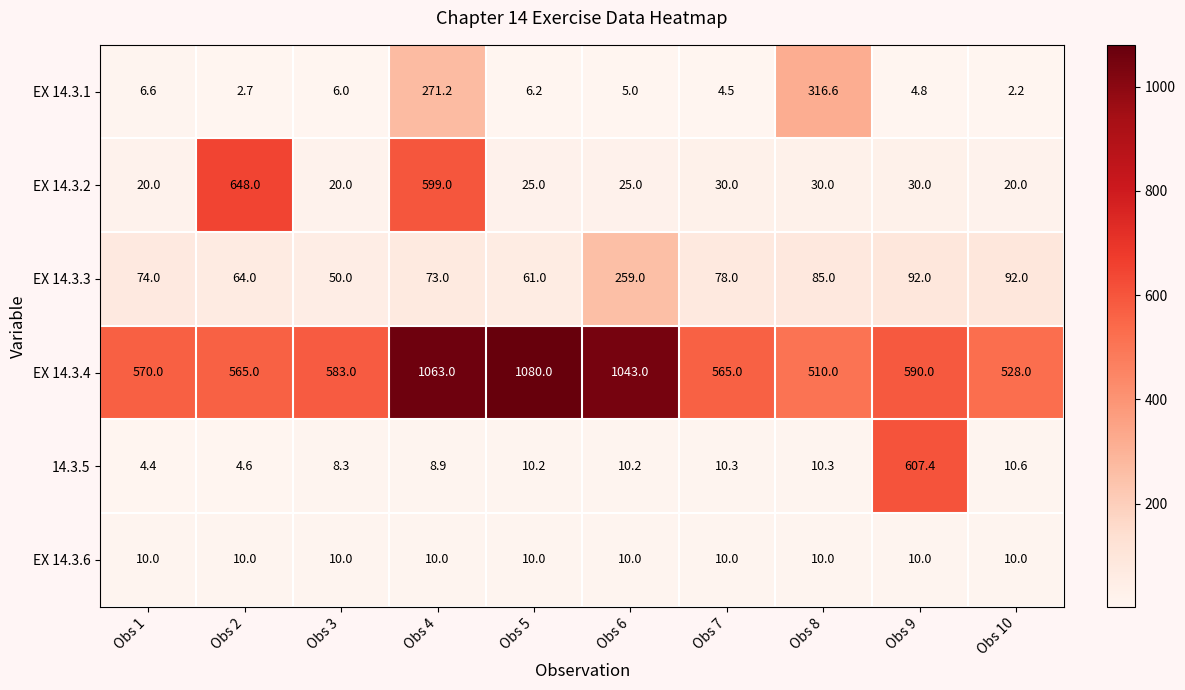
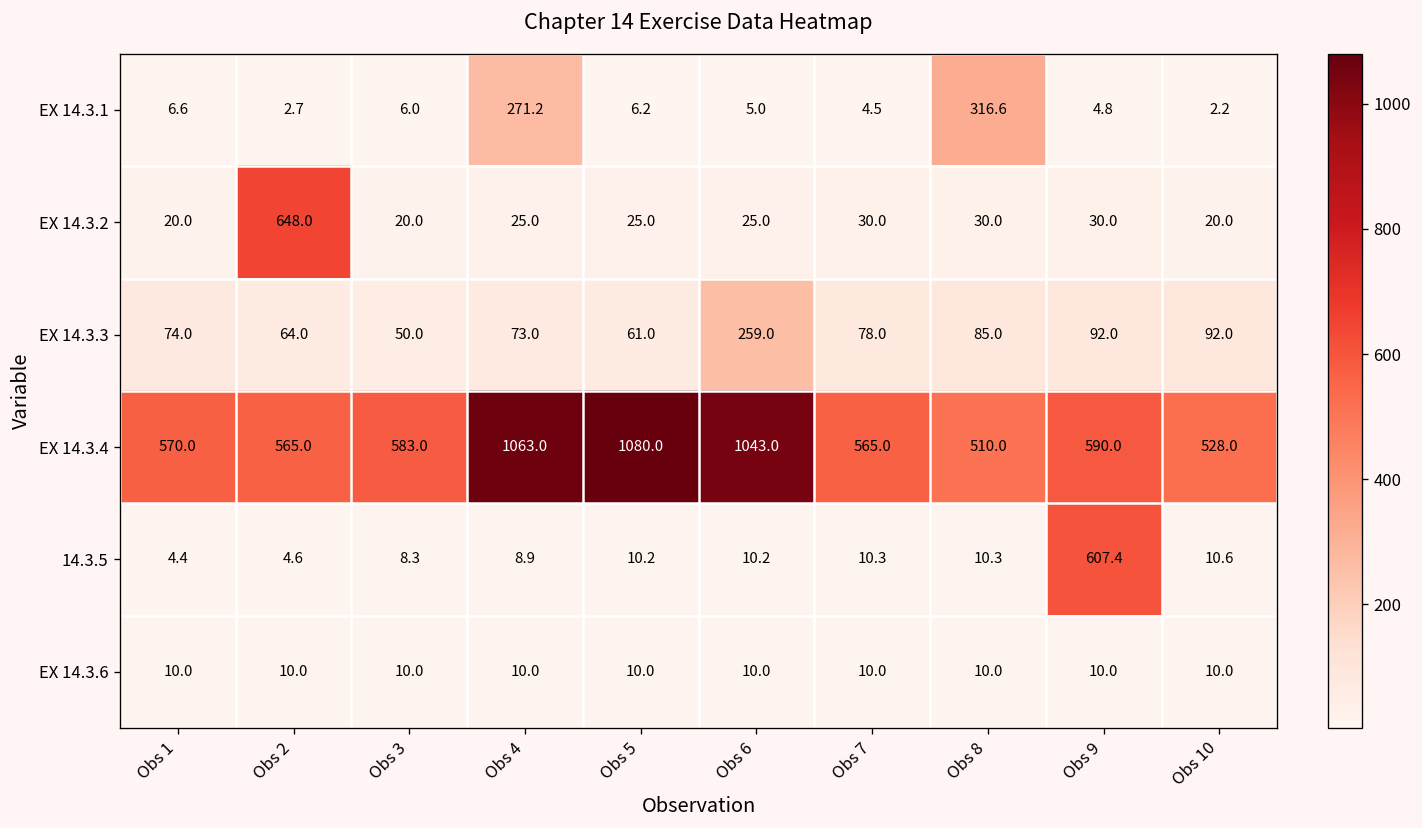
  {
    "EX 14.3.1": {
      "Obs 1": 6.6,
      "Obs 2": 2.7,
      "Obs 3": 6.0,
      "Obs 4": 271.2,
      "Obs 5": 6.2,
      "Obs 6": 5.0,
      "Obs 7": 4.5,
      "Obs 8": 316.6,
      "Obs 9": 4.8,
      "Obs 10": 2.2
    },
    "EX 14.3.2": {
      "Obs 1": 20.0,
      "Obs 2": 648.0,
      "Obs 3": 20.0,
-     "Obs 4": 599.0,
+     "Obs 4": 25.0,
      "Obs 5": 25.0,
      "Obs 6": 25.0,
      "Obs 7": 30.0,
      "Obs 8": 30.0,
      "Obs 9": 30.0,
      "Obs 10": 20.0
    },
    "EX 14.3.3": {
      "Obs 1": 74.0,
      "Obs 2": 64.0,
      "Obs 3": 50.0,
      "Obs 4": 73.0,
      "Obs 5": 61.0,
      "Obs 6": 259.0,
      "Obs 7": 78.0,
      "Obs 8": 85.0,
      "Obs 9": 92.0,
      "Obs 10": 92.0
    },
    "EX 14.3.4": {
      "Obs 1": 570.0,
      "Obs 2": 565.0,
      "Obs 3": 583.0,
      "Obs 4": 1063.0,
      "Obs 5": 1080.0,
      "Obs 6": 1043.0,
      "Obs 7": 565.0,
      "Obs 8": 510.0,
      "Obs 9": 590.0,
      "Obs 10": 528.0
    },
    "14.3.5": {
      "Obs 1": 4.4,
      "Obs 2": 4.6,
      "Obs 3": 8.3,
      "Obs 4": 8.9,
      "Obs 5": 10.2,
      "Obs 6": 10.2,
      "Obs 7": 10.3,
      "Obs 8": 10.3,
      "Obs 9": 607.4,
      "Obs 10": 10.6
    },
    "EX 14.3.6": {
      "Obs 1": 10.0,
      "Obs 2": 10.0,
      "Obs 3": 10.0,
      "Obs 4": 10.0,
      "Obs 5": 10.0,
      "Obs 6": 10.0,
      "Obs 7": 10.0,
      "Obs 8": 10.0,
      "Obs 9": 10.0,
      "Obs 10": 10.0
    }
  }
